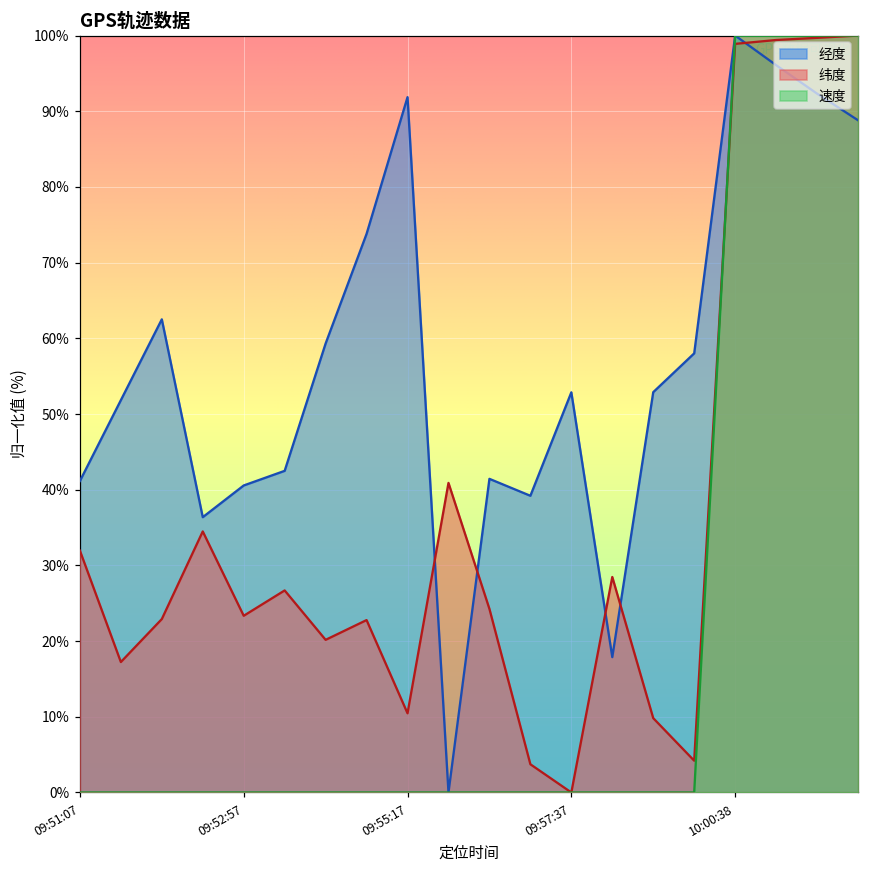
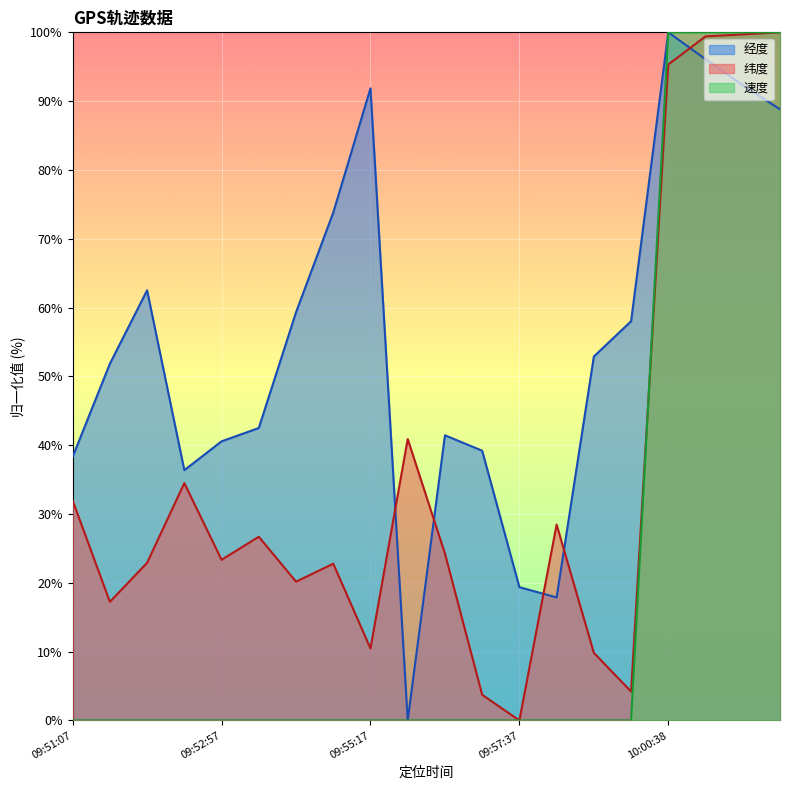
  {
    "经度": {
-     "09:51:07": "41%",
+     "09:51:07": "38%",
      "09:52:57": "41%",
      "09:55:17": "92%",
-     "09:57:37": "53%"
+     "09:57:37": "19%"
    },
    "纬度": {
      "09:51:07": "32%",
      "09:52:57": "23%",
      "09:55:17": "10%",
-     "10:00:38": "99%"
+     "10:00:38": "95%"
    },
    "速度": {
      "09:51:07": "0%",
      "09:52:57": "0%",
      "09:55:17": "0%"
    }
  }
